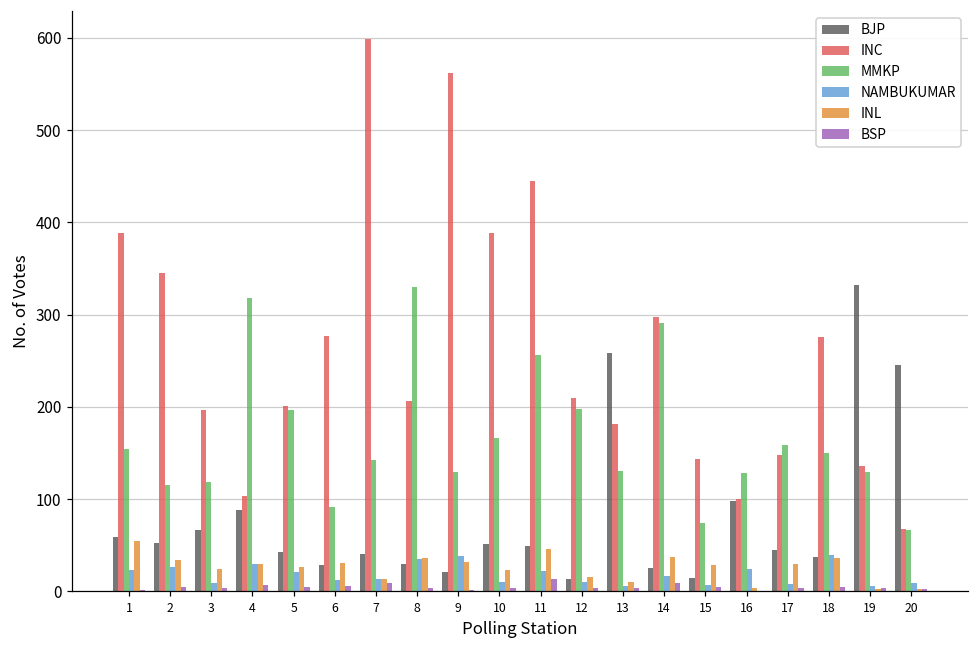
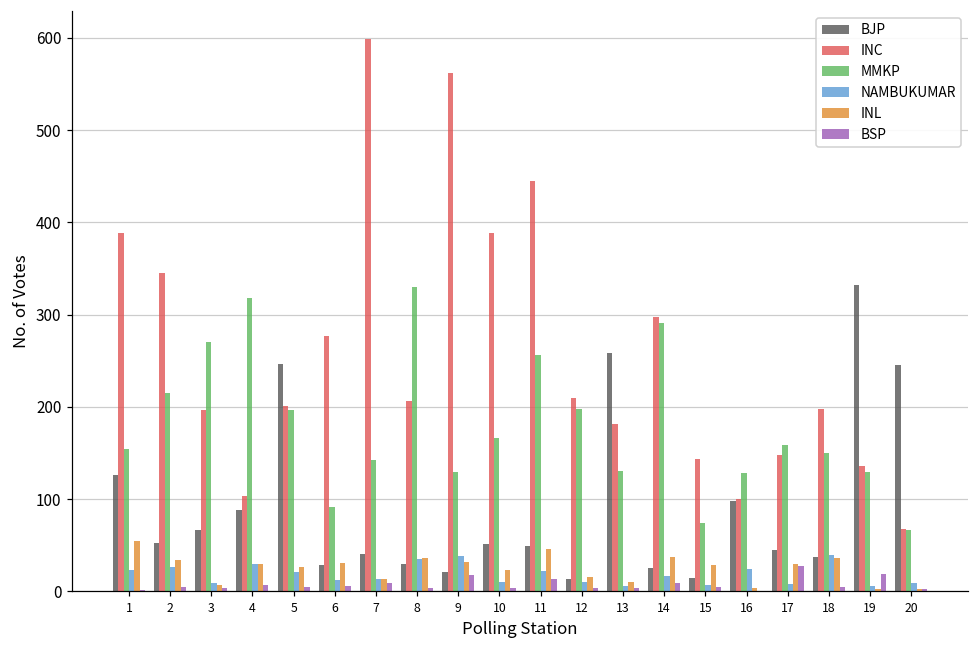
  {
    "BJP": {
-     "1": 60,
+     "1": 130,
      "2": 50,
      "3": 70,
      "4": 90,
-     "5": 40,
+     "5": 250,
      "6": 30,
      "7": 40,
      "8": 30,
      "9": 20,
      "10": 50,
      "11": 50,
      "12": 10,
      "13": 260,
      "14": 30,
      "15": 20,
      "16": 100,
      "17": 50,
      "18": 40,
      "19": 330,
      "20": 250
    },
    "INC": {
      "1": 390,
      "2": 350,
      "3": 200,
      "4": 100,
      "5": 200,
      "6": 280,
      "7": 600,
      "8": 210,
      "9": 560,
      "10": 390,
      "11": 450,
      "12": 210,
      "13": 180,
      "14": 300,
      "15": 140,
      "16": 100,
      "17": 150,
-     "18": 280,
+     "18": 200,
      "19": 140,
      "20": 70
    },
    "MMKP": {
      "1": 150,
-     "2": 120,
-     "3": 120,
+     "2": 220,
+     "3": 270,
      "4": 320,
      "5": 200,
      "6": 90,
      "7": 140,
      "8": 330,
      "9": 130,
      "10": 170,
      "11": 260,
      "12": 200,
      "13": 130,
      "14": 290,
      "15": 70,
      "16": 130,
      "17": 160,
      "18": 150,
      "19": 130,
      "20": 70
    },
    "NAMBUKUMAR": {
      "1": 20,
      "2": 30,
      "3": 10,
      "4": 30,
      "5": 20,
      "6": 10,
      "7": 10,
      "8": 40,
      "9": 40,
      "10": 10,
      "11": 20,
      "12": 10,
      "13": 10,
      "14": 20,
      "15": 10,
      "16": 20,
      "17": 10,
      "18": 40,
      "19": 10,
      "20": 10
    },
    "INL": {
      "1": 60,
      "2": 30,
-     "3": 20,
+     "3": 10,
      "4": 30,
      "5": 30,
      "6": 30,
      "7": 10,
      "8": 40,
      "9": 30,
      "10": 20,
      "11": 50,
      "12": 20,
      "13": 10,
      "14": 40,
      "15": 30,
      "16": 0,
      "17": 30,
      "18": 40,
      "19": 0,
      "20": 0
    },
    "BSP": {
      "2": 10,
      "3": 0,
      "4": 10,
      "5": 10,
      "6": 10,
      "7": 10,
      "8": 0,
-     "9": 0,
+     "9": 20,
      "10": 0,
      "11": 10,
      "12": 0,
      "13": 0,
      "14": 10,
      "15": 10,
-     "17": 0,
+     "17": 30,
      "18": 10,
-     "19": 0,
+     "19": 20,
      "20": 0
    }
  }
